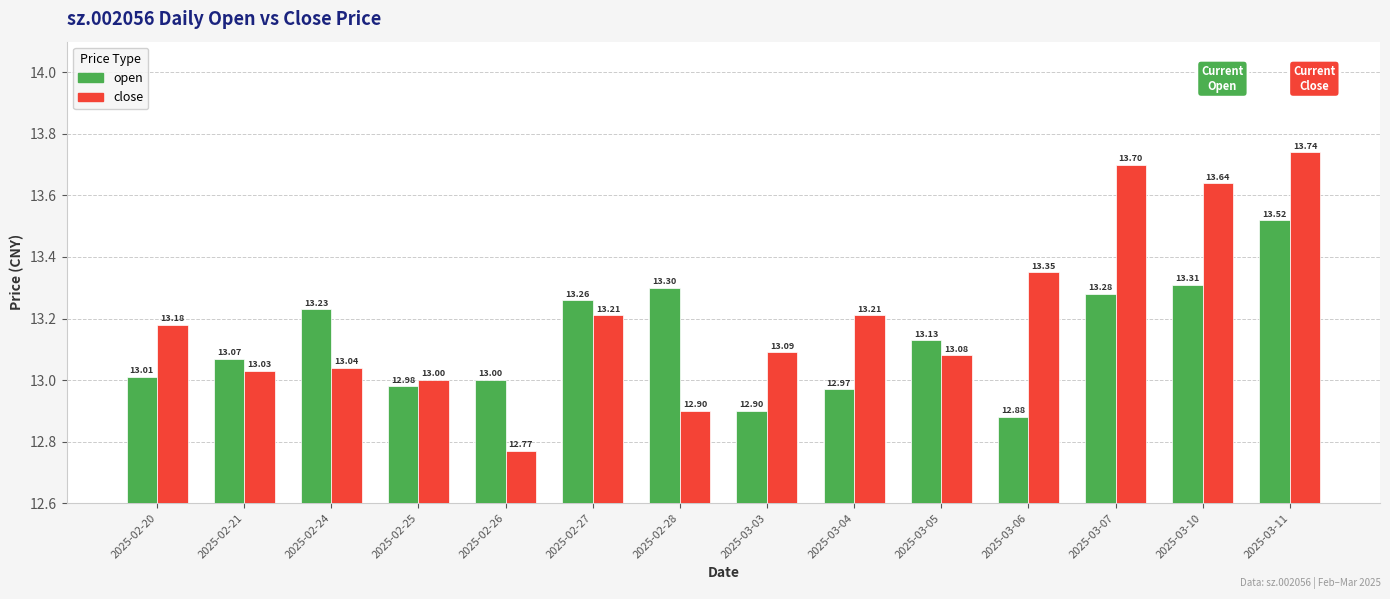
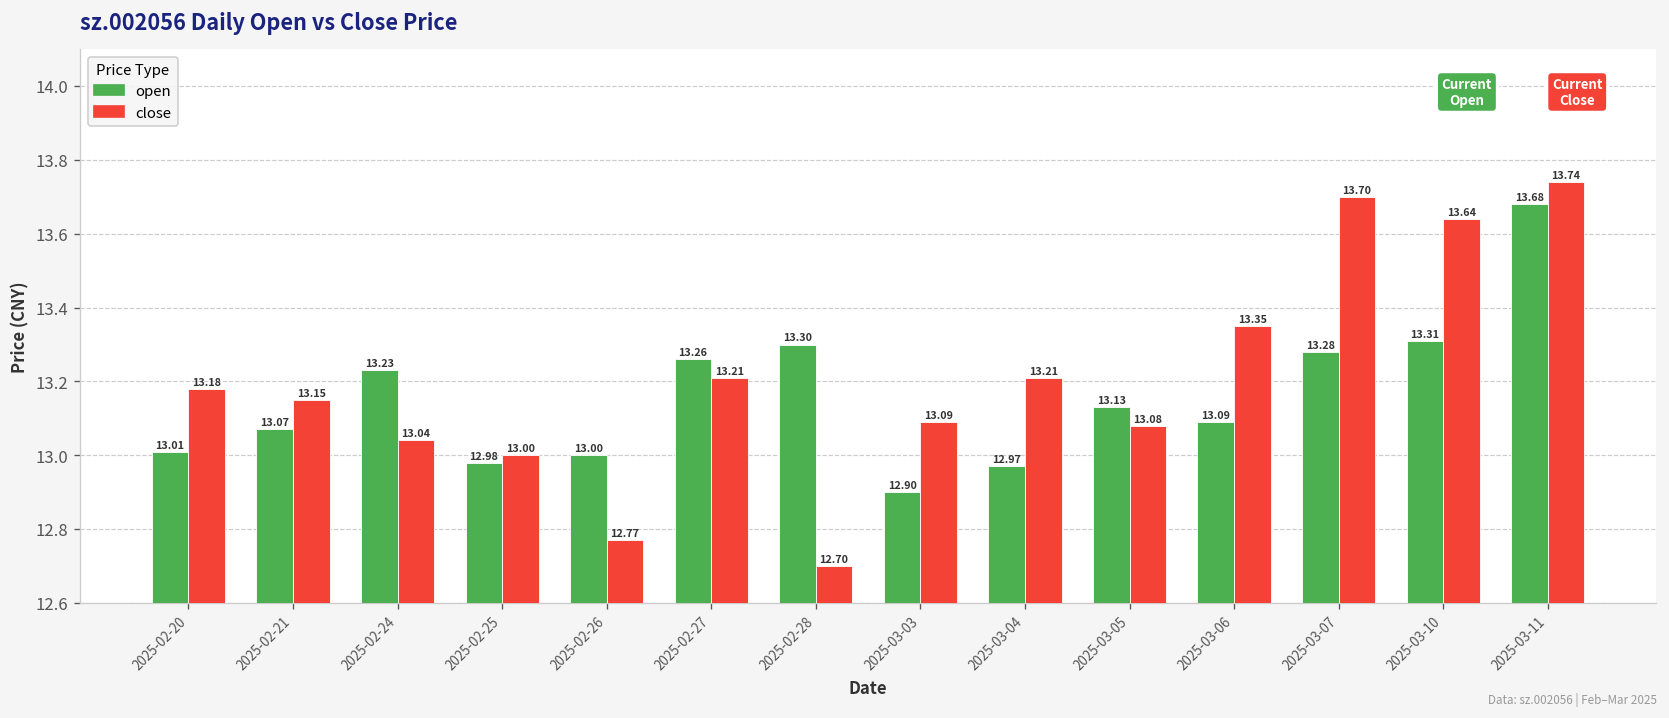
  {
    "open": {
      "2025-02-20": 13.01,
      "2025-02-21": 13.07,
      "2025-02-24": 13.23,
      "2025-02-25": 12.98,
      "2025-02-26": 13.00,
      "2025-02-27": 13.26,
      "2025-02-28": 13.30,
      "2025-03-03": 12.90,
      "2025-03-04": 12.97,
      "2025-03-05": 13.13,
-     "2025-03-06": 12.88,
+     "2025-03-06": 13.09,
      "2025-03-07": 13.28,
      "2025-03-10": 13.31,
-     "2025-03-11": 13.52
+     "2025-03-11": 13.68
    },
    "close": {
      "2025-02-20": 13.18,
-     "2025-02-21": 13.03,
+     "2025-02-21": 13.15,
      "2025-02-24": 13.04,
      "2025-02-25": 13.00,
      "2025-02-26": 12.77,
      "2025-02-27": 13.21,
-     "2025-02-28": 12.90,
+     "2025-02-28": 12.70,
      "2025-03-03": 13.09,
      "2025-03-04": 13.21,
      "2025-03-05": 13.08,
      "2025-03-06": 13.35,
      "2025-03-07": 13.70,
      "2025-03-10": 13.64,
      "2025-03-11": 13.74
    }
  }
